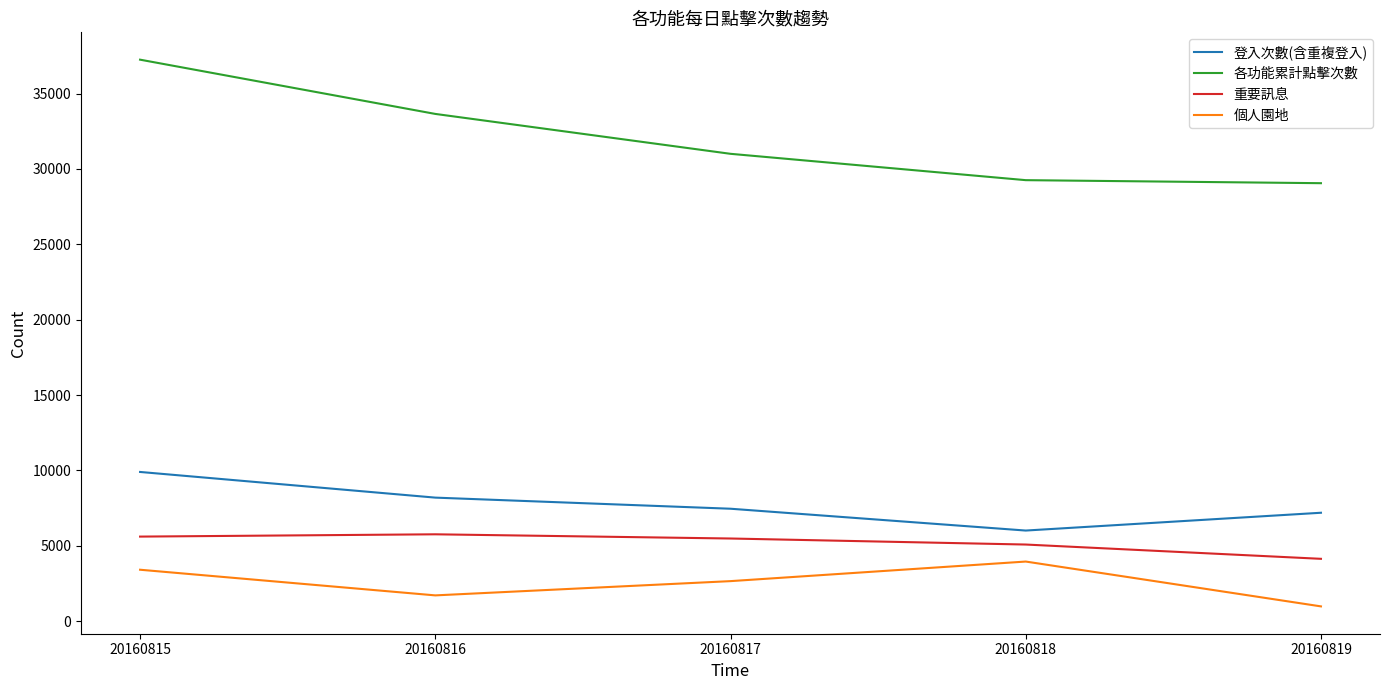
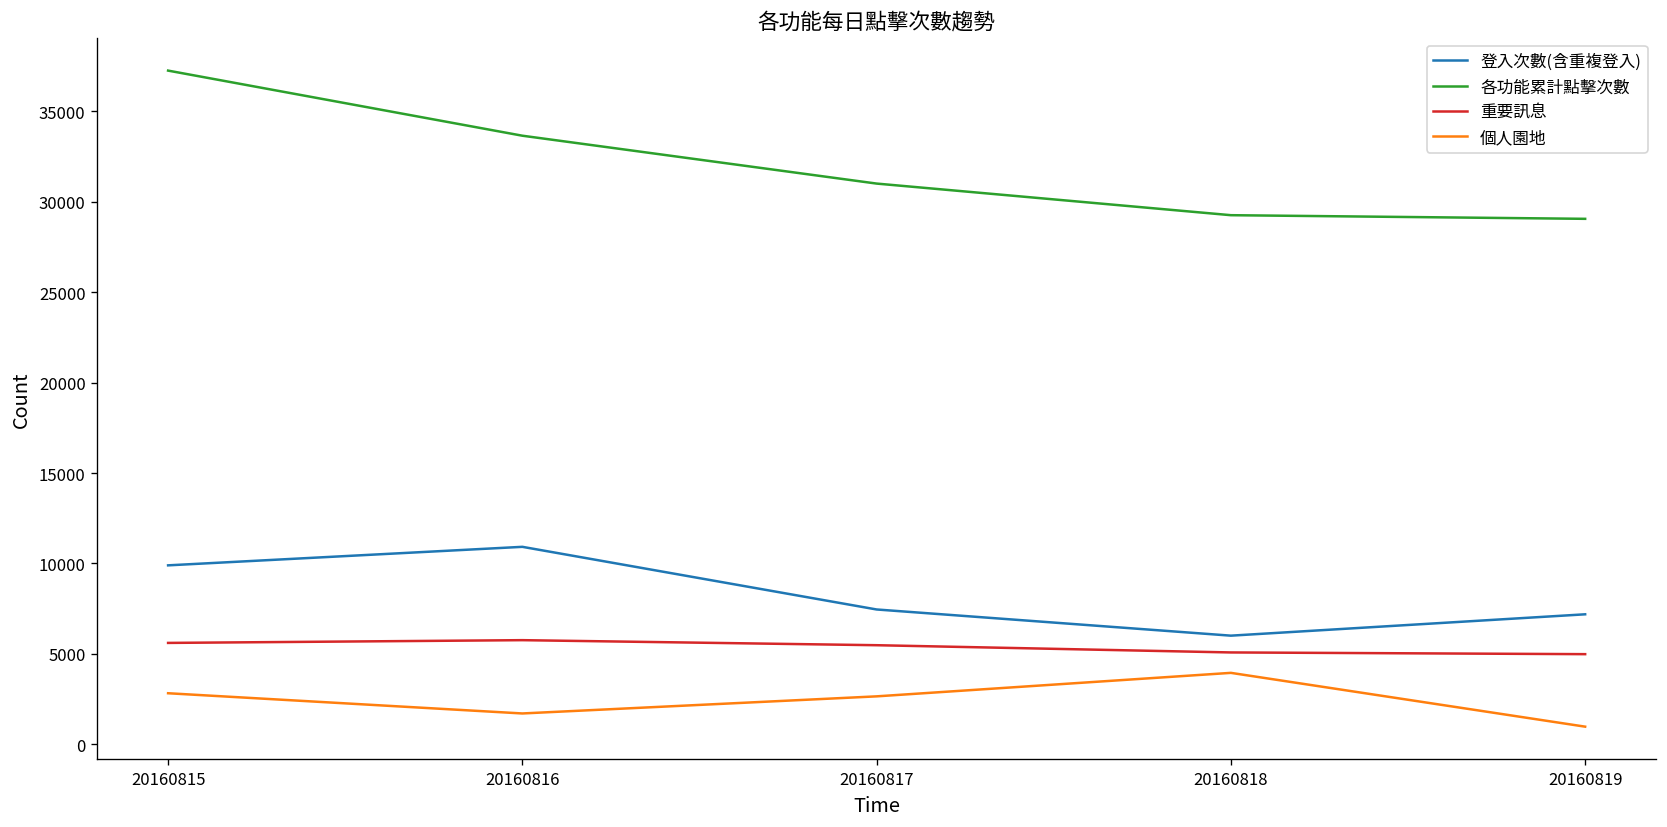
  {
    "登入次數(含重複登入)": {
      "20160815": 9900,
-     "20160816": 8200,
+     "20160816": 10900,
      "20160817": 7500,
      "20160818": 6000,
      "20160819": 7200
    },
    "各功能累計點擊次數": {
      "20160815": 37300,
      "20160816": 33700,
      "20160817": 31000,
      "20160818": 29300,
      "20160819": 29100
    },
    "重要訊息": {
      "20160815": 5600,
      "20160816": 5800,
      "20160817": 5500,
      "20160818": 5100,
-     "20160819": 4100
+     "20160819": 5000
    },
    "個人園地": {
-     "20160815": 3400,
+     "20160815": 2800,
      "20160816": 1700,
      "20160817": 2700,
      "20160818": 4000,
      "20160819": 1000
    }
  }
